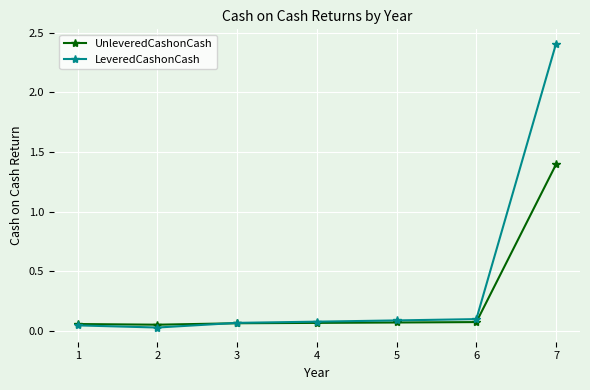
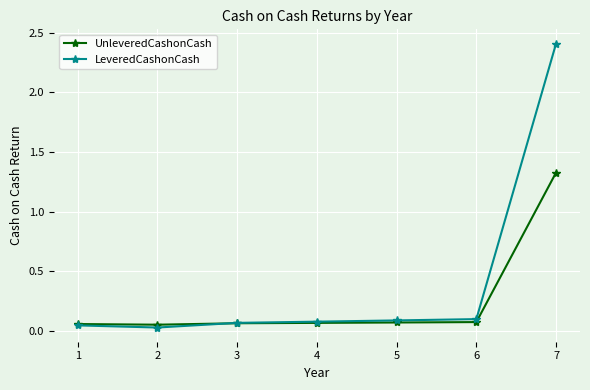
  {
    "UnleveredCashonCash": {
      "2": 0.05,
      "6": 0.07,
-     "7": 1.40
+     "7": 1.33
    },
    "LeveredCashonCash": {
      "2": 0.03,
      "6": 0.10,
      "7": 2.41
    }
  }
